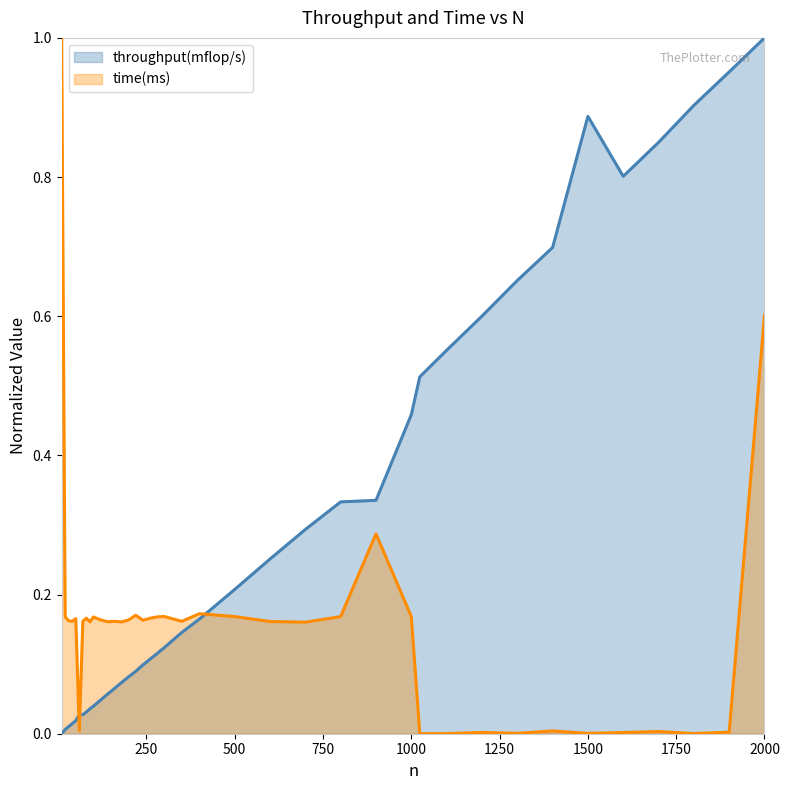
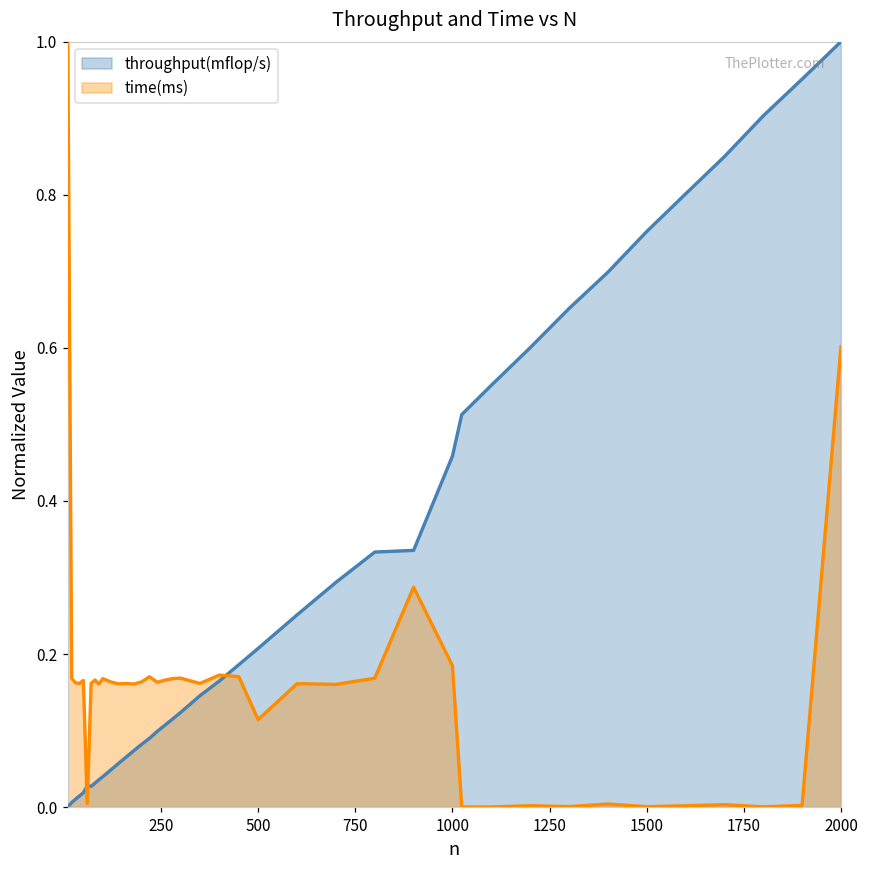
  {
    "throughput(mflop/s)": {
      "500": 0.21,
      "1000": 0.46,
-     "1500": 0.89,
+     "1500": 0.75,
      "2000": 1.00
    },
    "time(ms)": {
-     "500": 0.17,
-     "1000": 0.17,
+     "500": 0.11,
+     "1000": 0.18,
      "1500": 0.00,
      "2000": 0.60
    }
  }
